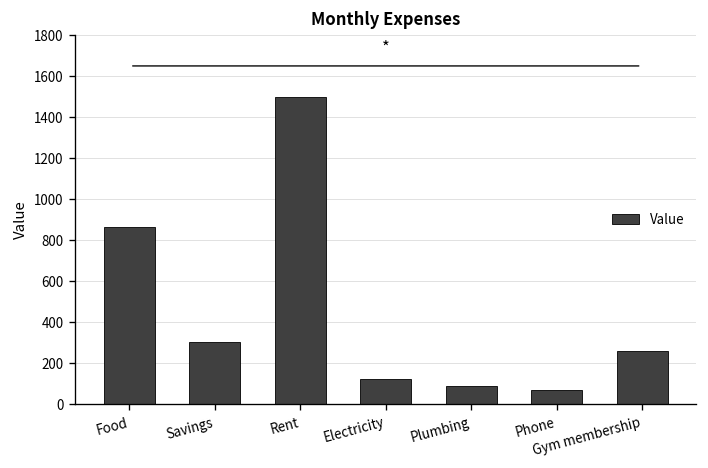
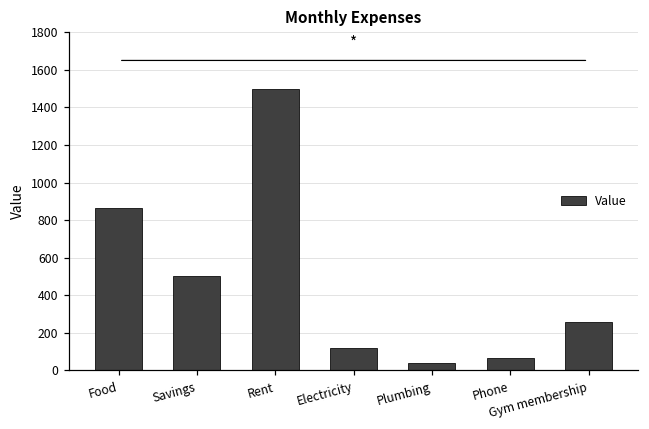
  {
    "Food": 860,
-   "Savings": 300,
+   "Savings": 500,
    "Rent": 1500,
    "Electricity": 120,
-   "Plumbing": 90,
+   "Plumbing": 40,
    "Phone": 70,
    "Gym membership": 260
  }
